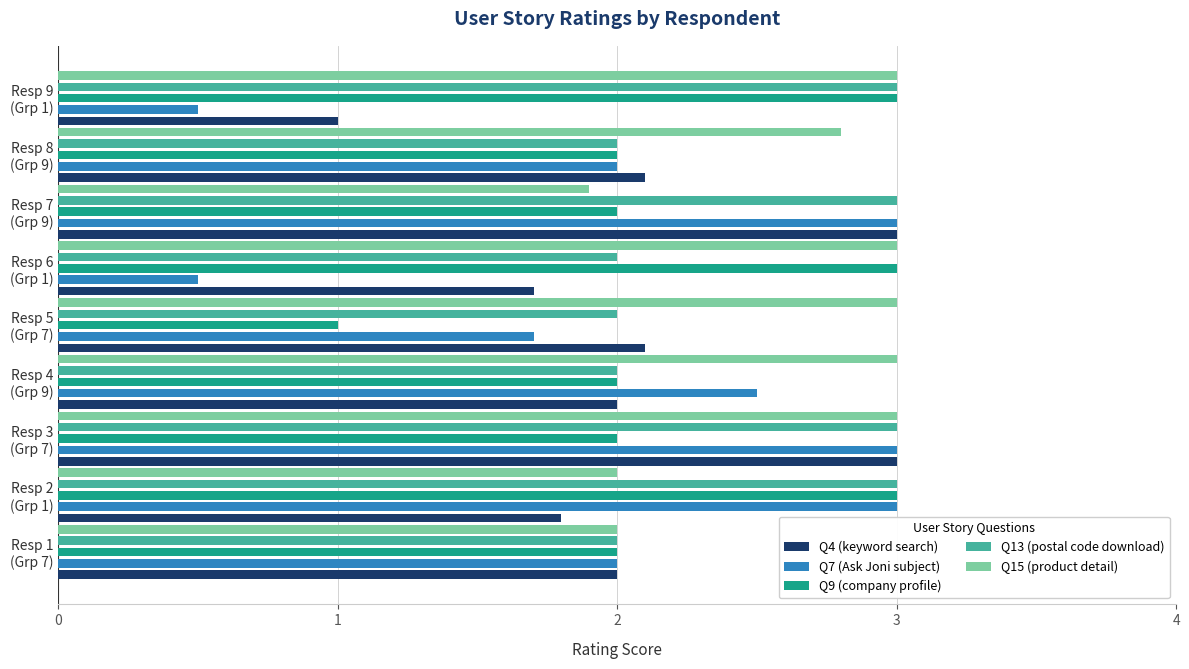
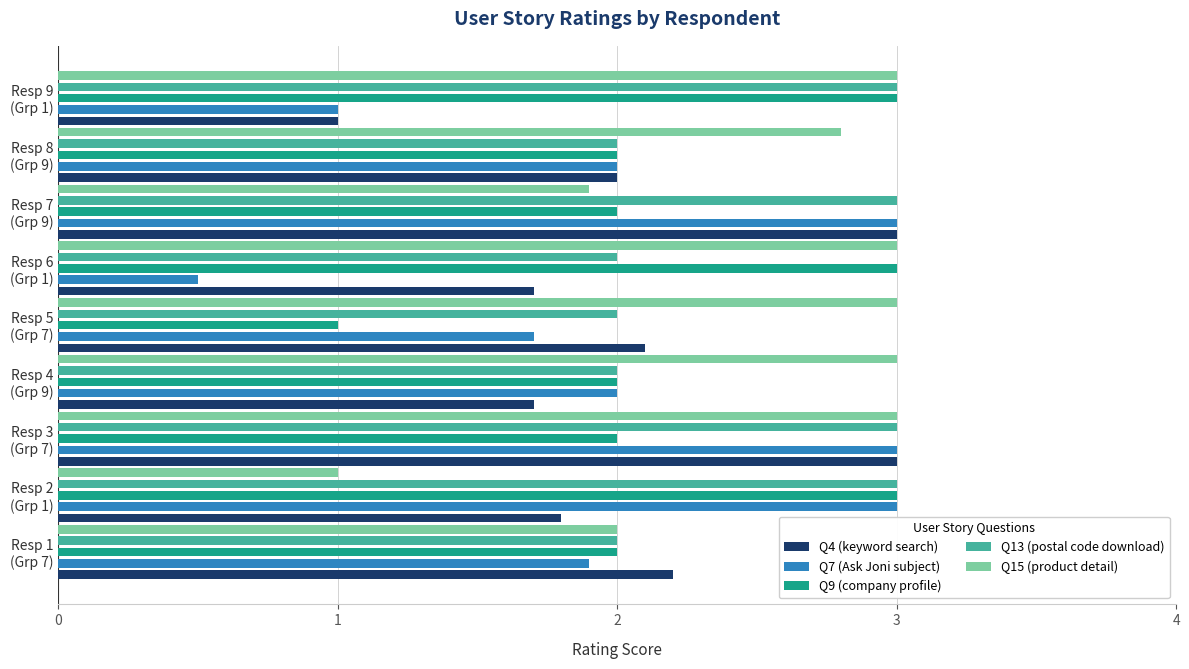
  {
    "Q4 (keyword search)": {
      "Resp 9 (Grp 1)": 1.0,
-     "Resp 8 (Grp 9)": 2.1,
+     "Resp 8 (Grp 9)": 2.0,
      "Resp 7 (Grp 9)": 3.0,
      "Resp 6 (Grp 1)": 1.7,
      "Resp 5 (Grp 7)": 2.1,
-     "Resp 4 (Grp 9)": 2.0,
+     "Resp 4 (Grp 9)": 1.7,
      "Resp 3 (Grp 7)": 3.0,
      "Resp 2 (Grp 1)": 1.8,
-     "Resp 1 (Grp 7)": 2.0
+     "Resp 1 (Grp 7)": 2.2
    },
    "Q7 (Ask Joni subject)": {
-     "Resp 9 (Grp 1)": 0.5,
+     "Resp 9 (Grp 1)": 1.0,
      "Resp 8 (Grp 9)": 2.0,
      "Resp 7 (Grp 9)": 3.0,
      "Resp 6 (Grp 1)": 0.5,
      "Resp 5 (Grp 7)": 1.7,
-     "Resp 4 (Grp 9)": 2.5,
+     "Resp 4 (Grp 9)": 2.0,
      "Resp 3 (Grp 7)": 3.0,
      "Resp 2 (Grp 1)": 3.0,
-     "Resp 1 (Grp 7)": 2.0
+     "Resp 1 (Grp 7)": 1.9
    },
    "Q15 (product detail)": {
      "Resp 9 (Grp 1)": 3,
      "Resp 8 (Grp 9)": 2.80,
      "Resp 7 (Grp 9)": 1.90,
      "Resp 6 (Grp 1)": 3,
      "Resp 5 (Grp 7)": 3,
      "Resp 4 (Grp 9)": 3,
      "Resp 3 (Grp 7)": 3,
-     "Resp 2 (Grp 1)": 2,
+     "Resp 2 (Grp 1)": 1,
      "Resp 1 (Grp 7)": 2
    }
  }
